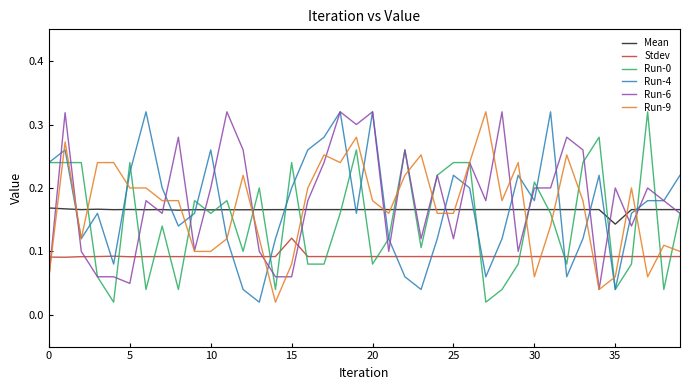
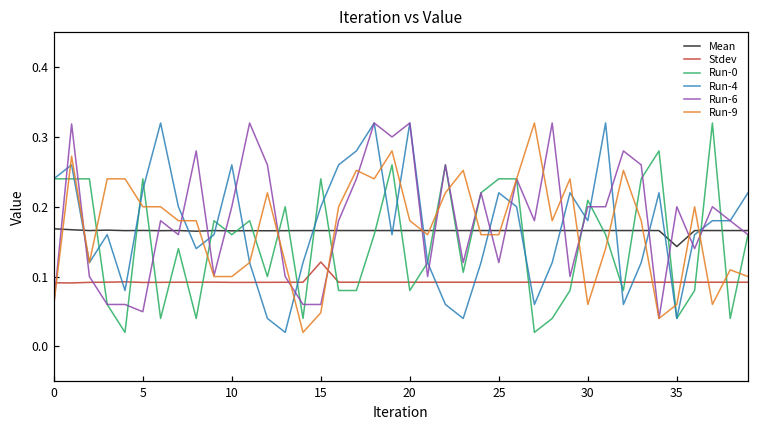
  {
    "Mean": {
      "0": 0.17,
      "5": 0.17,
      "10": 0.17,
      "15": 0.17,
      "20": 0.17,
      "25": 0.17,
      "30": 0.17,
      "35": 0.14
    },
    "Stdev": {
      "0": 0.09,
      "5": 0.09,
      "10": 0.09,
      "15": 0.12,
      "20": 0.09,
      "25": 0.09,
      "30": 0.09,
      "35": 0.09
    },
    "Run-0": {
      "5": 0.24,
      "10": 0.16,
      "15": 0.24,
      "20": 0.08,
      "25": 0.24,
      "30": 0.21
    },
    "Run-4": {
      "5": 0.22,
      "10": 0.26,
      "15": 0.20,
      "25": 0.22,
      "30": 0.18
    },
    "Run-6": {
      "5": 0.05,
      "10": 0.20,
      "15": 0.06,
      "25": 0.12,
      "30": 0.20,
      "35": 0.20
    },
    "Run-9": {
      "5": 0.20,
      "10": 0.10,
-     "15": 0.08,
+     "15": 0.05,
      "20": 0.18,
      "25": 0.16,
      "30": 0.06,
      "35": 0.06
    }
  }
